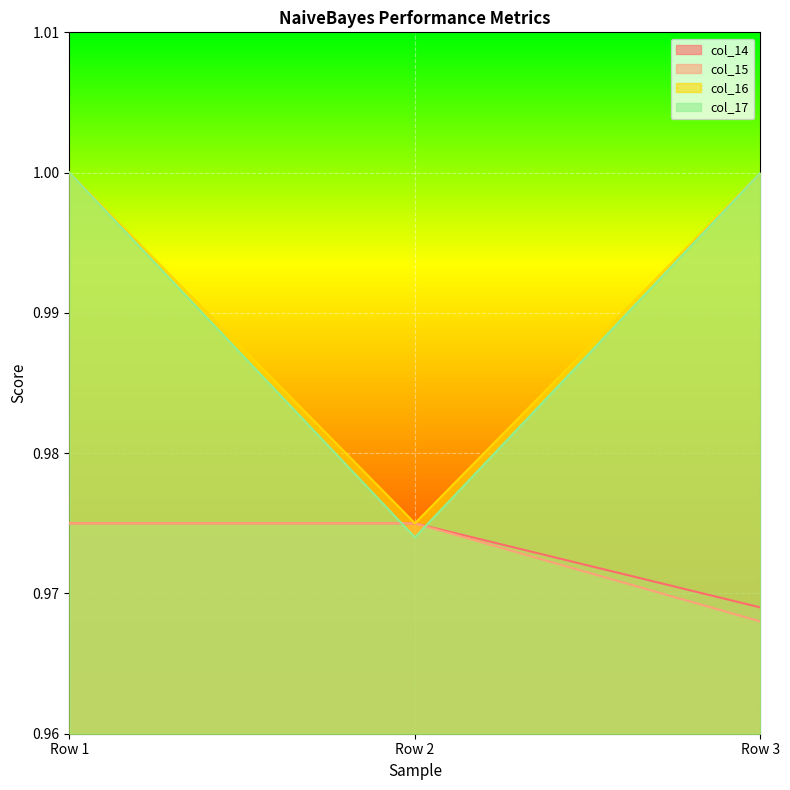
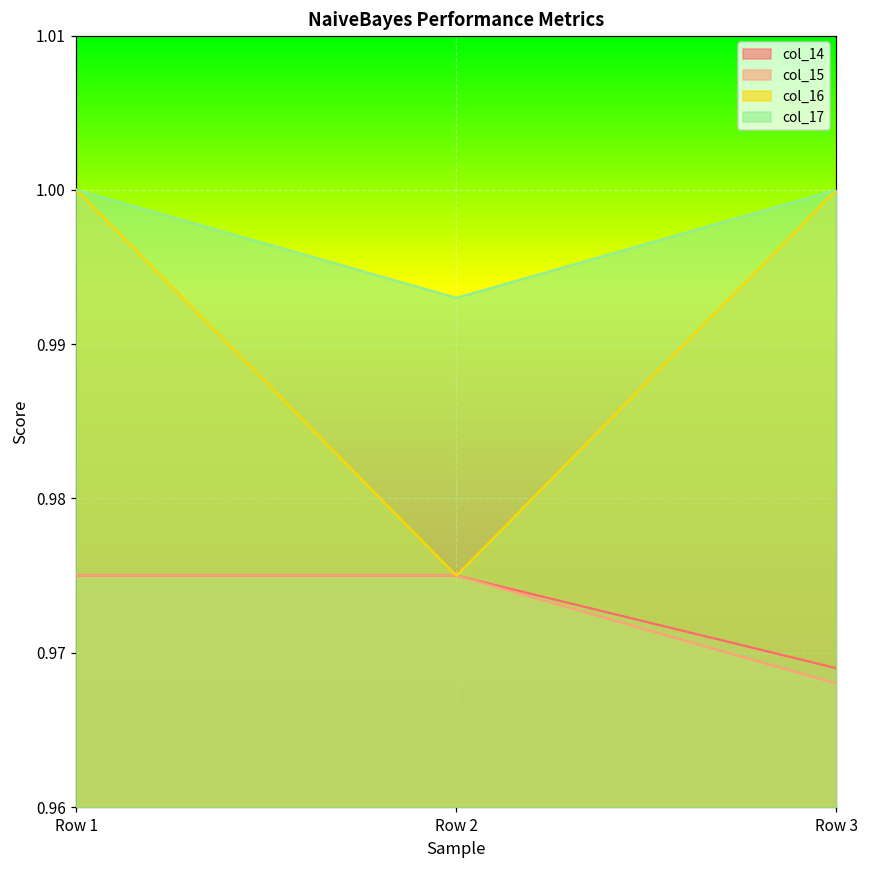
  {
    "col_17": {
-     "Row 2": 0.974
+     "Row 2": 0.993
    }
  }
